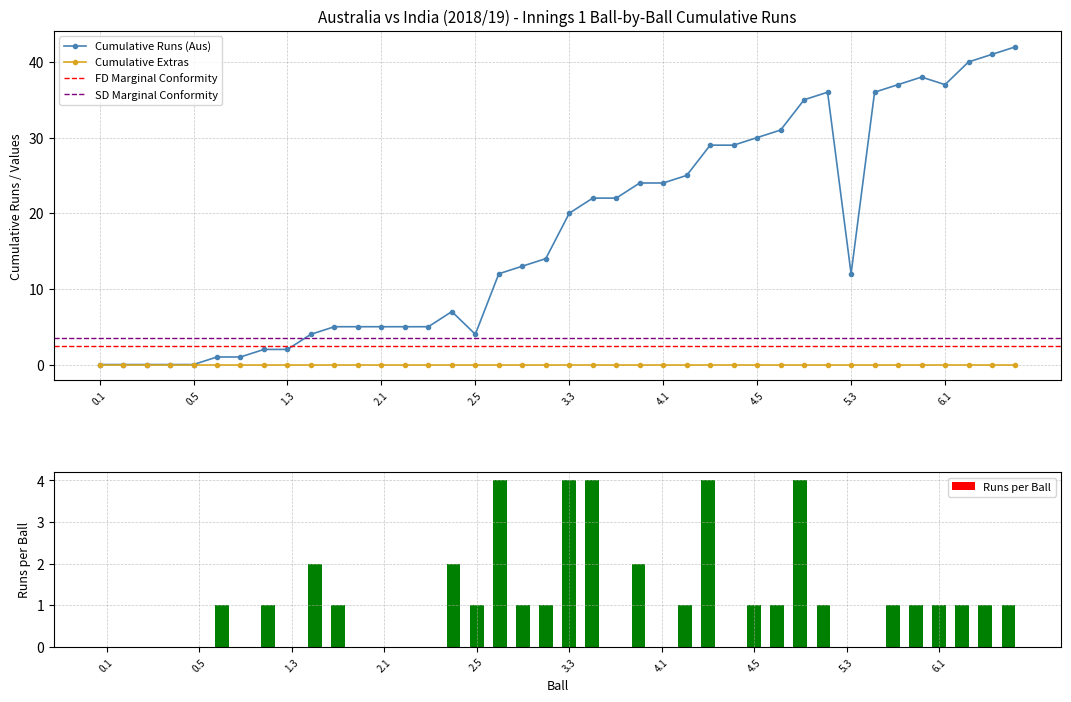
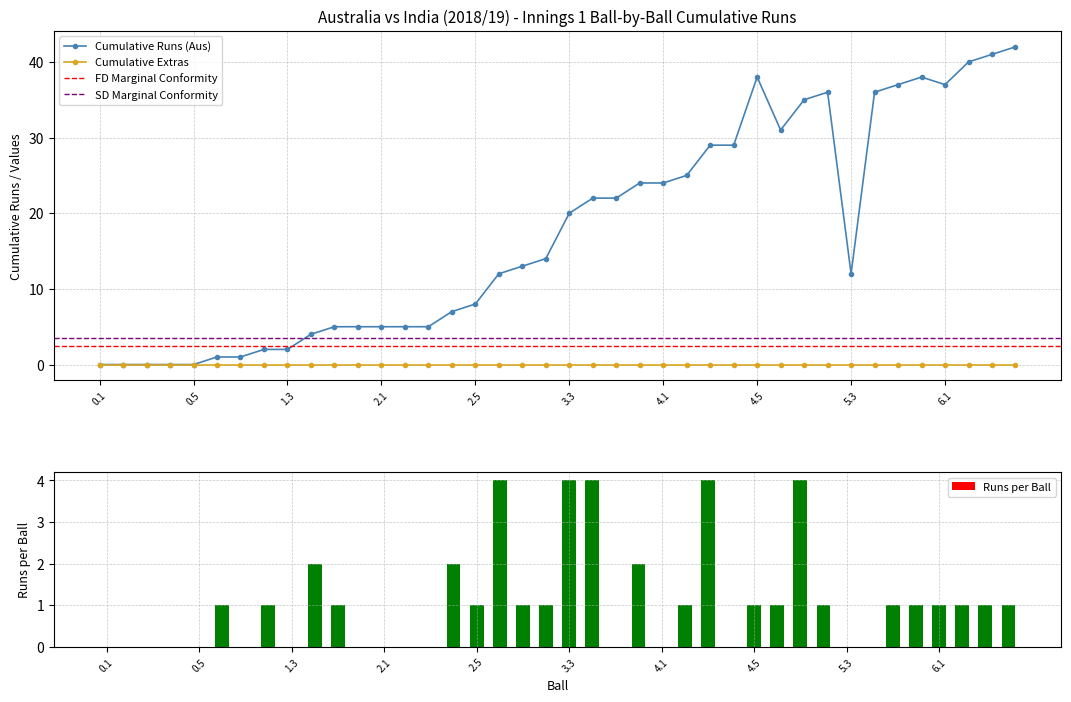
  {
    "Australia vs India (2018/19) - Innings 1 Ball-by-Ball Cumulative Runs": {
      "Cumulative Runs (Aus)": {
        "1.3": 2,
        "2.1": 5,
-       "2.5": 4,
+       "2.5": 8,
        "3.3": 20,
        "4.1": 24,
-       "4.5": 30,
+       "4.5": 38,
        "5.3": 12,
        "6.1": 37
      },
      "Cumulative Extras": {
        "1.3": 0,
        "2.1": 0,
        "2.5": 0,
        "3.3": 0,
        "4.1": 0,
        "4.5": 0,
        "5.3": 0,
        "6.1": 0
      }
    }
  }
